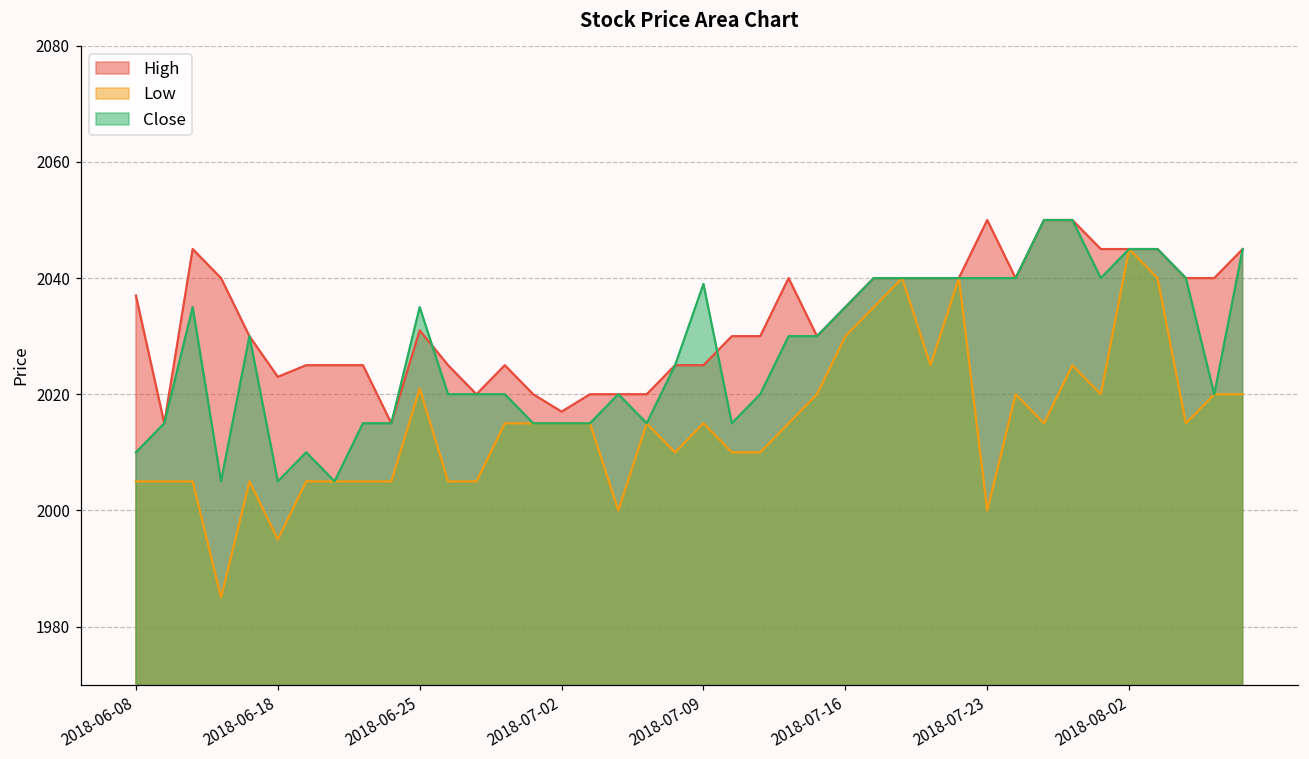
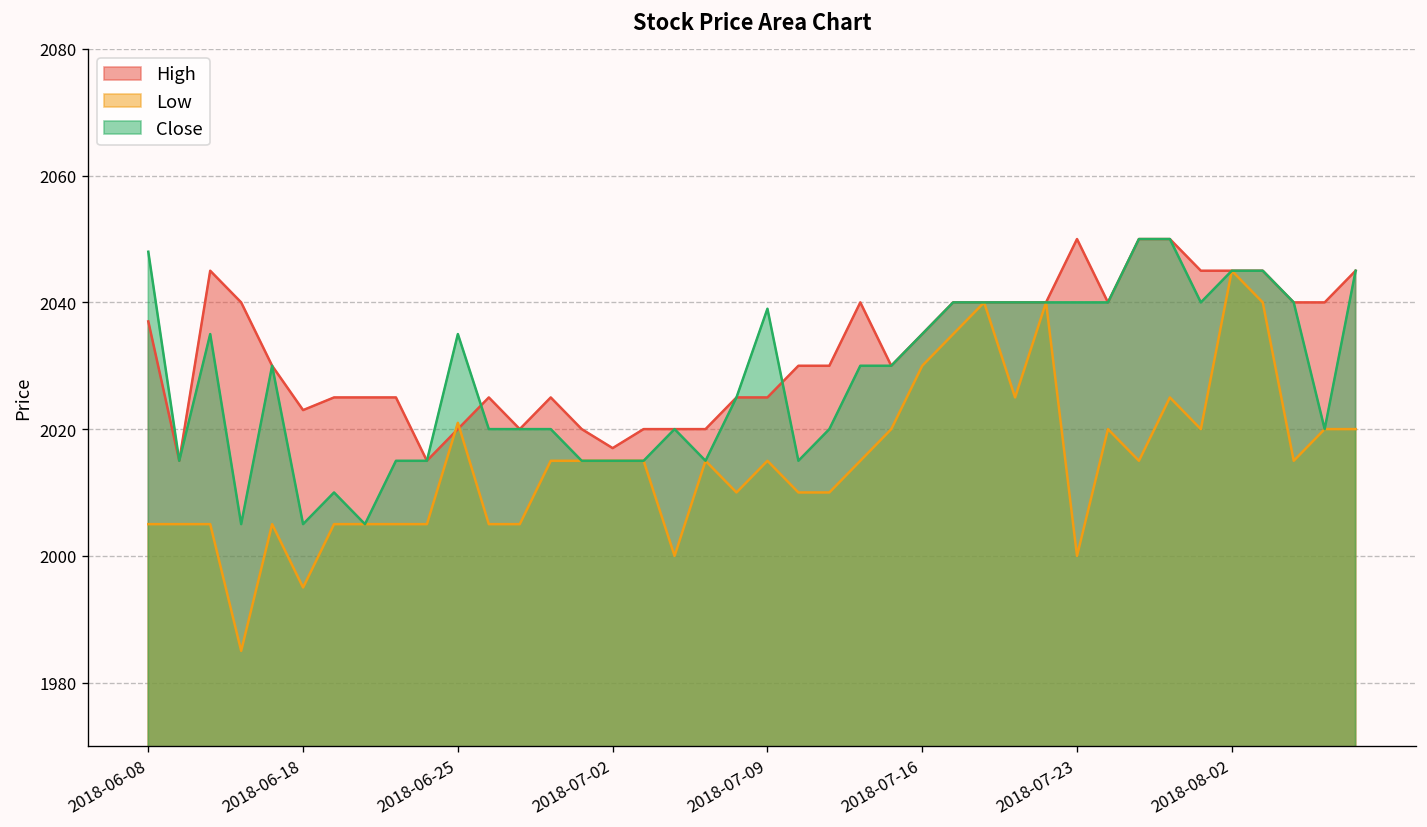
  {
    "High": {
      "2018-06-08": 2037,
      "2018-06-18": 2023,
-     "2018-06-25": 2031,
+     "2018-06-25": 2020,
      "2018-07-02": 2017,
      "2018-07-09": 2025,
      "2018-07-23": 2050
    },
    "Low": {
      "2018-06-08": 2005,
      "2018-06-18": 1995,
      "2018-06-25": 2021,
      "2018-07-09": 2015,
      "2018-07-16": 2030,
      "2018-07-23": 2000
    },
    "Close": {
-     "2018-06-08": 2010,
+     "2018-06-08": 2048,
      "2018-06-18": 2005,
      "2018-06-25": 2035,
      "2018-07-09": 2039,
      "2018-07-23": 2040
    }
  }
